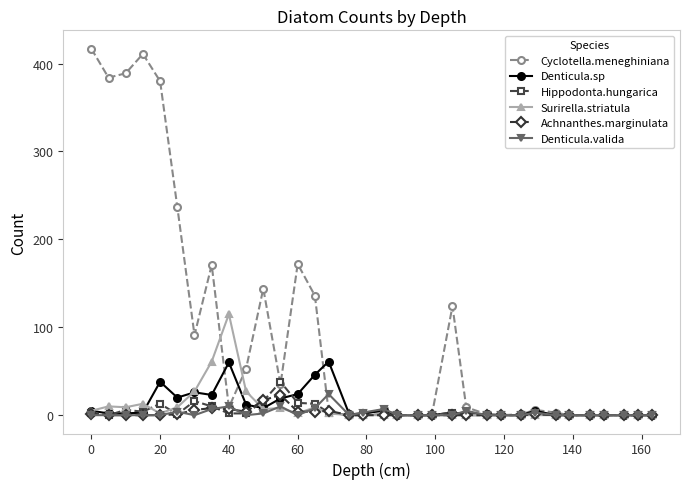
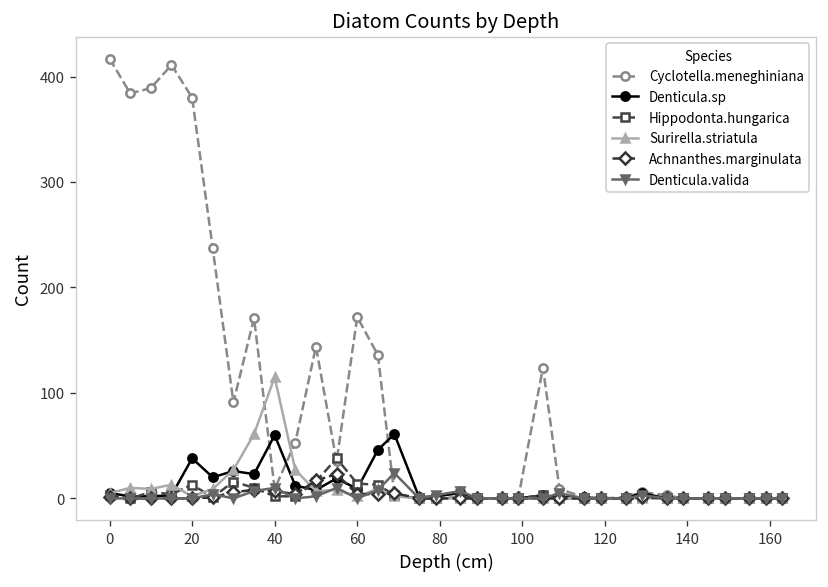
  {
    "Denticula.sp": {
      "20": 40,
      "40": 60,
-     "60": 20
+     "60": 10
    }
  }
